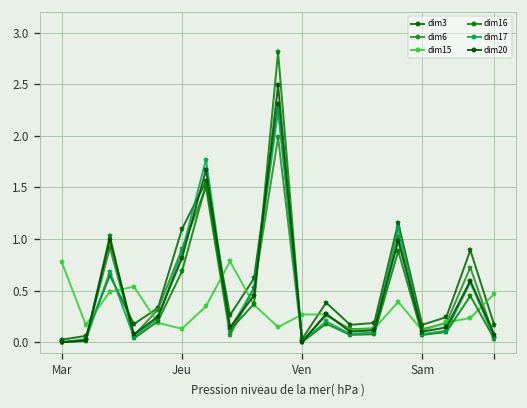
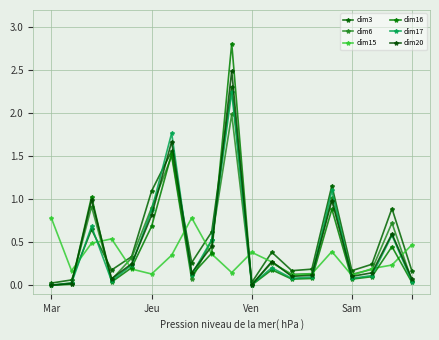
  {
    "dim15": {
      "Mar": 0.8,
      "Jeu": 0.1,
-     "Ven": 0.3
+     "Ven": 0.4
    },
    "dim17": {
      "Jeu": 0.9
    }
  }
